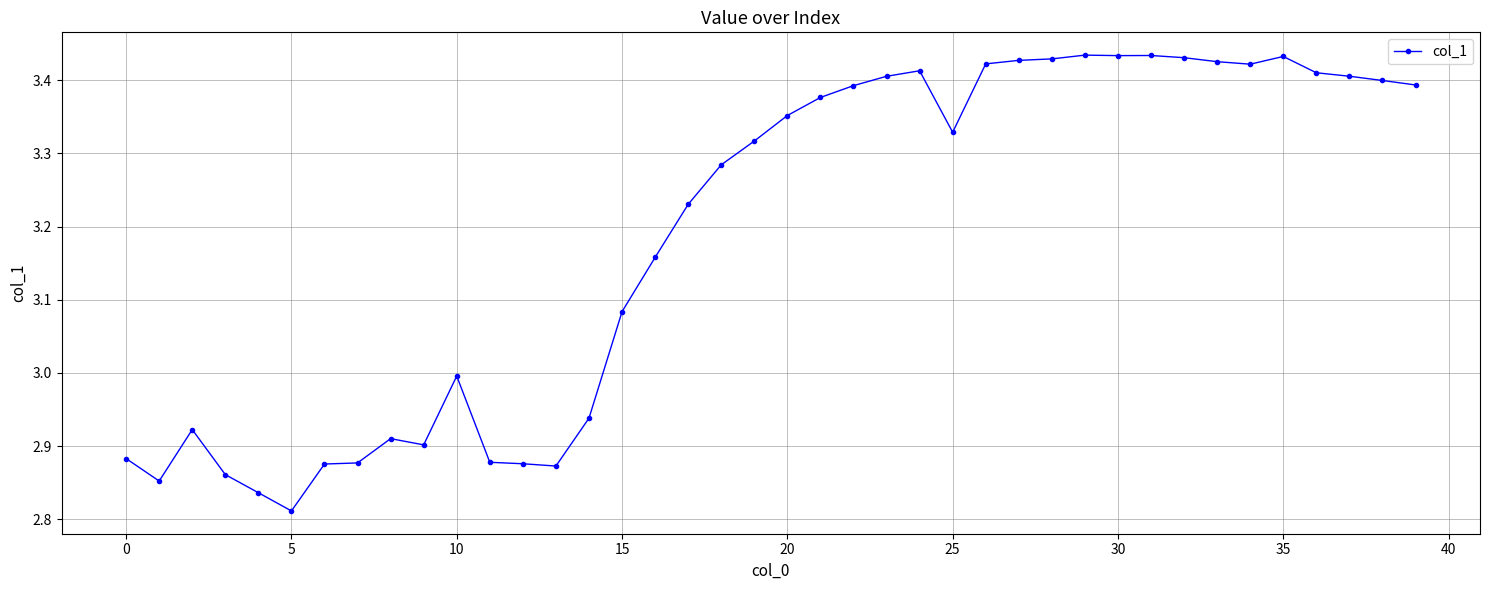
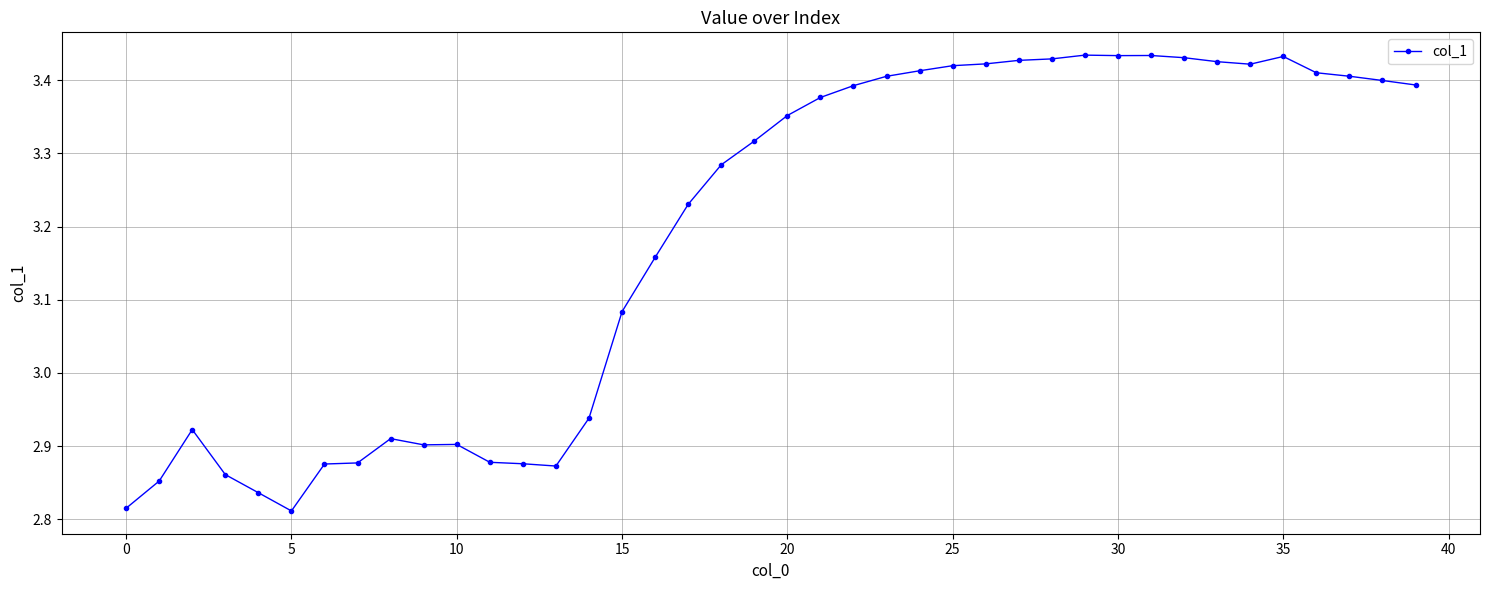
  {
-   "0": 2.88,
+   "0": 2.82,
    "5": 2.81,
-   "10": 3.00,
+   "10": 2.90,
    "15": 3.08,
    "20": 3.35,
-   "25": 3.33,
+   "25": 3.42,
    "30": 3.43,
    "35": 3.43
  }
